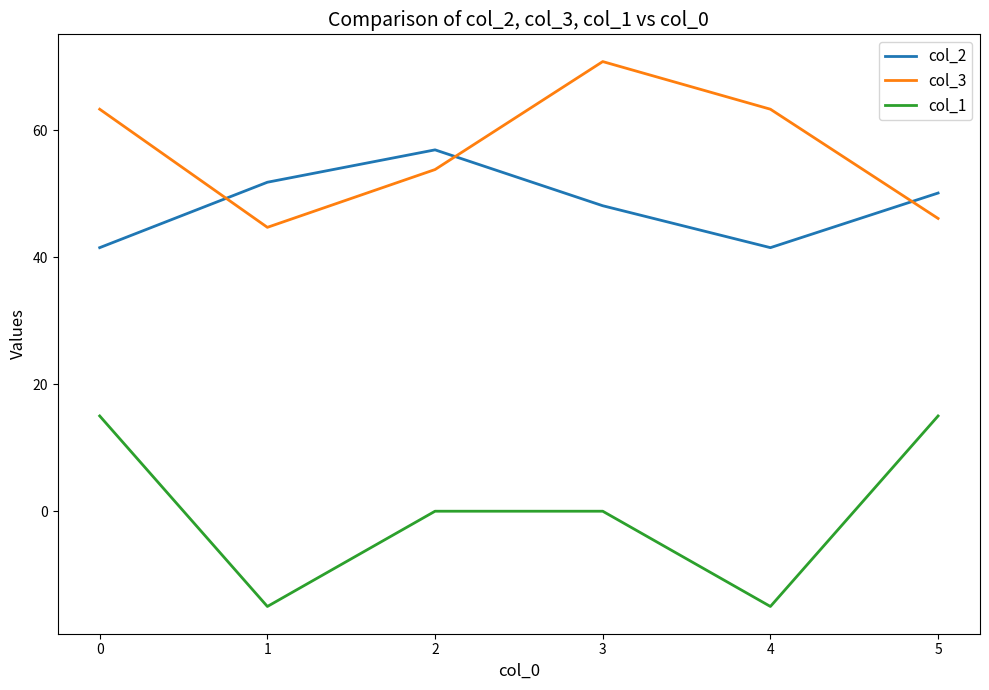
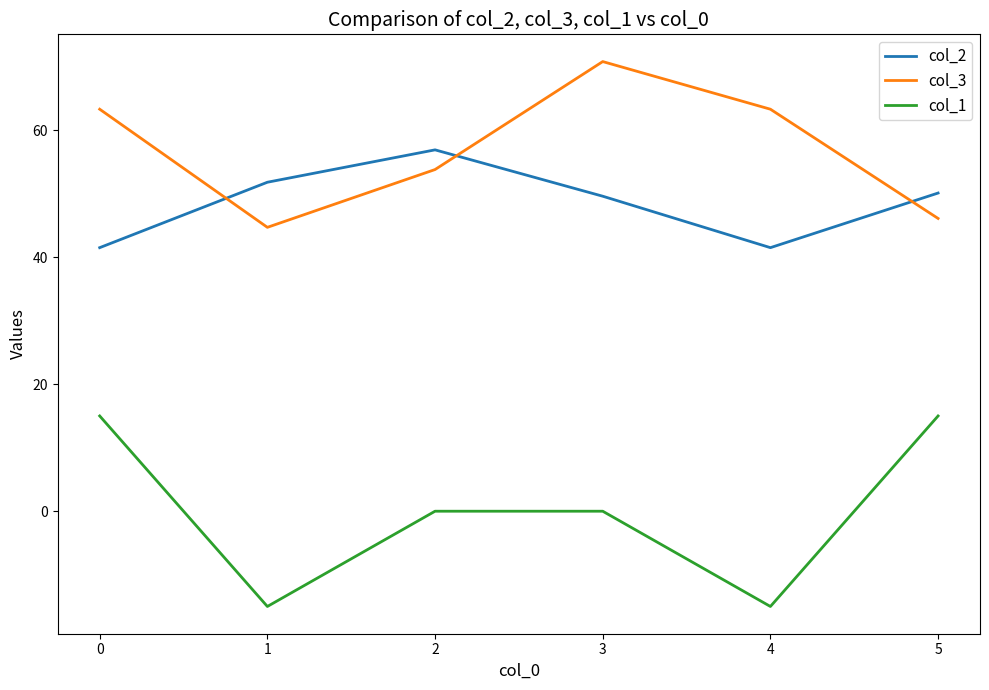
  {
    "col_2": {
      "0": 42,
      "1": 52,
      "2": 57,
-     "3": 48,
+     "3": 50,
      "4": 42,
      "5": 50
    },
    "col_3": {
      "0": 63,
      "1": 45,
      "2": 54,
      "3": 71,
      "4": 63,
      "5": 46
    },
    "col_1": {
      "0": 15,
      "1": -15,
      "2": 0,
      "3": 0,
      "4": -15,
      "5": 15
    }
  }
